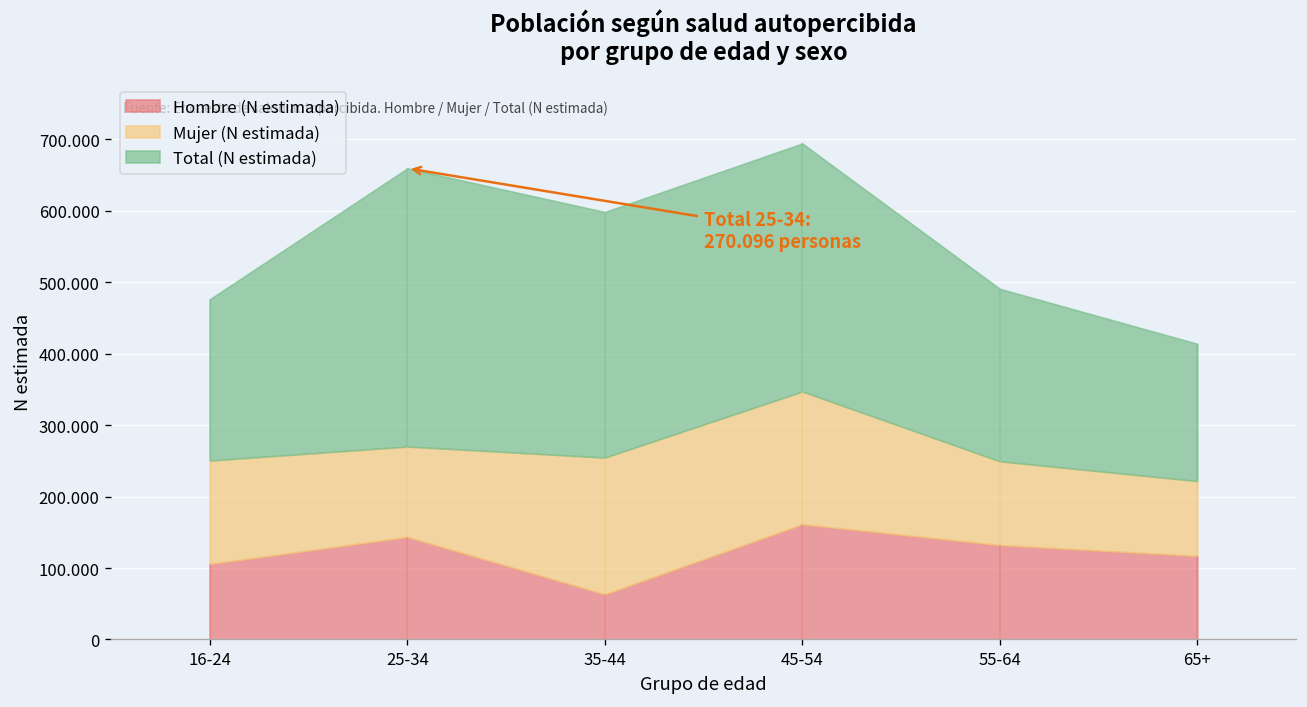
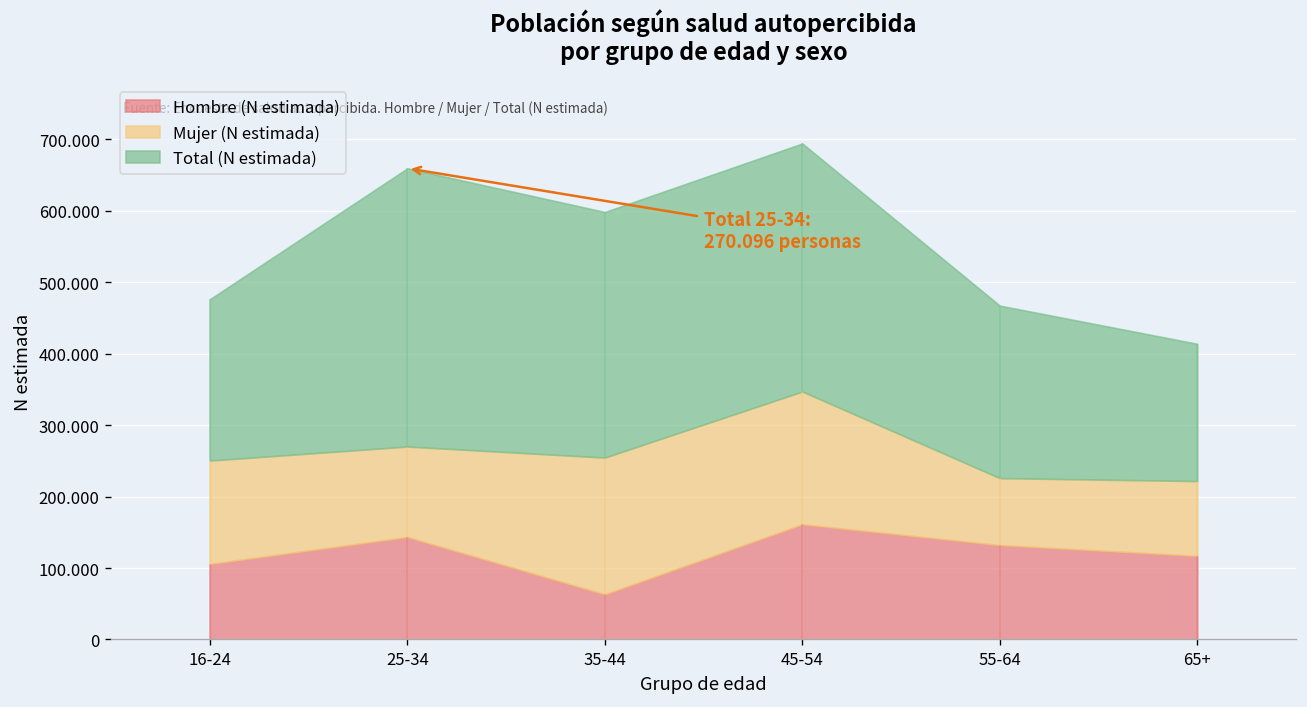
  {
    "Hombre (N estimada)": {
      "16-24": 110,
      "25-34": 140,
      "35-44": 60,
      "45-54": 160,
      "55-64": 130,
      "65+": 120
    },
    "Mujer (N estimada)": {
      "16-24": 140,
      "25-34": 130,
      "35-44": 190,
      "45-54": 190,
-     "55-64": 120,
+     "55-64": 90,
      "65+": 100
    },
    "Total (N estimada)": {
      "16-24": 230,
      "25-34": 390,
      "45-54": 350,
      "55-64": 240,
      "65+": 190
    }
  }
